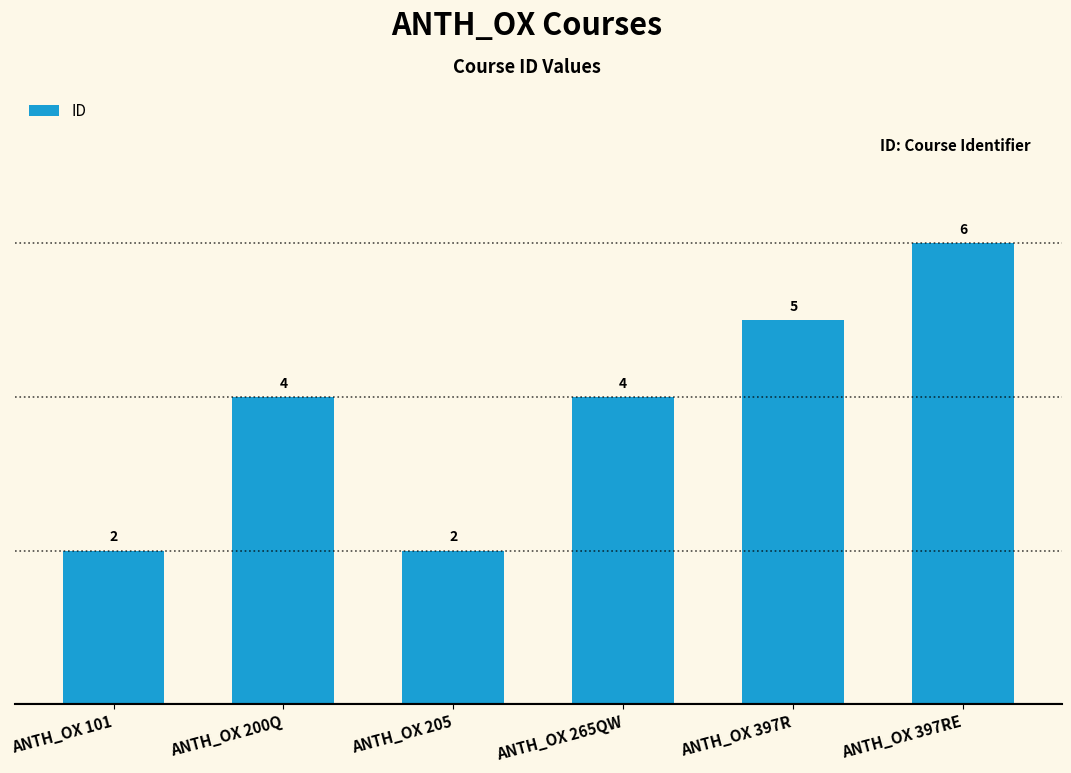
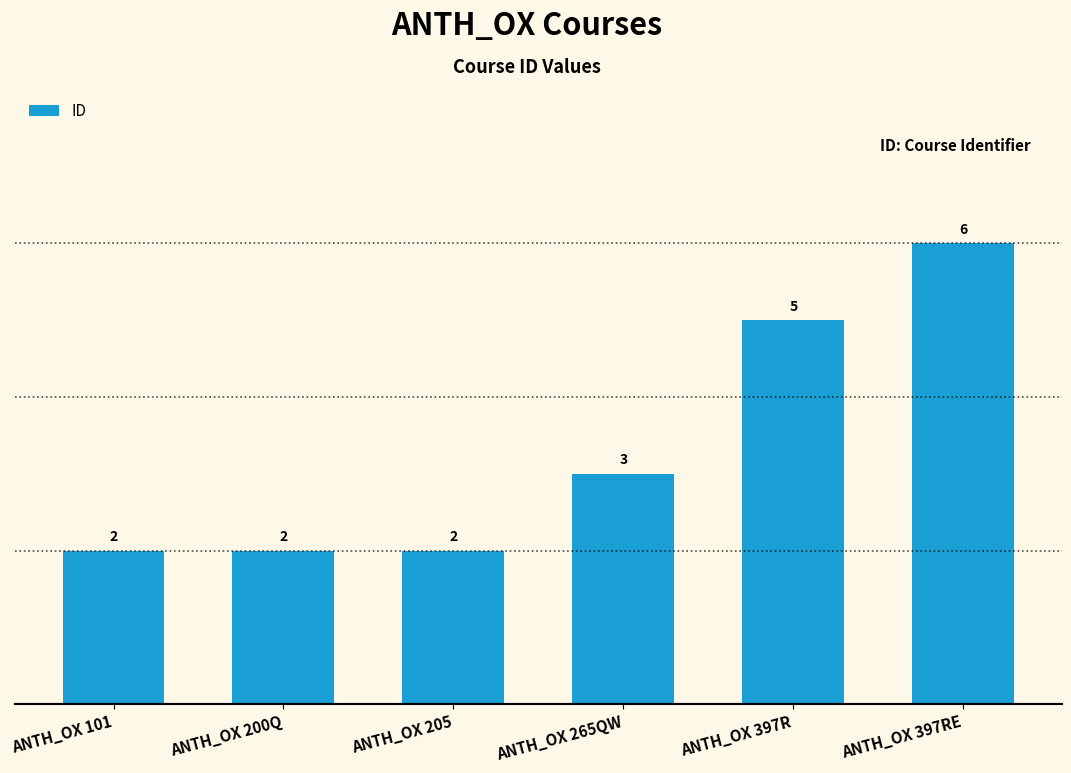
  {
    "ANTH_OX 101": 2,
-   "ANTH_OX 200Q": 4,
+   "ANTH_OX 200Q": 2,
    "ANTH_OX 205": 2,
-   "ANTH_OX 265QW": 4,
+   "ANTH_OX 265QW": 3,
    "ANTH_OX 397R": 5,
    "ANTH_OX 397RE": 6
  }
